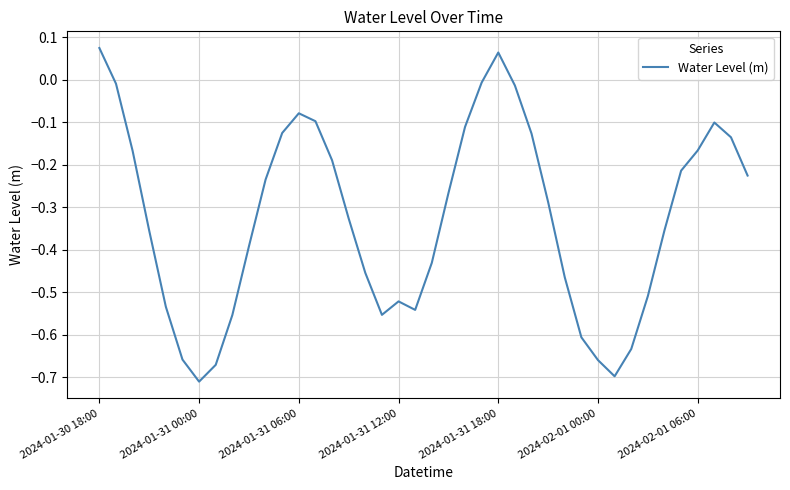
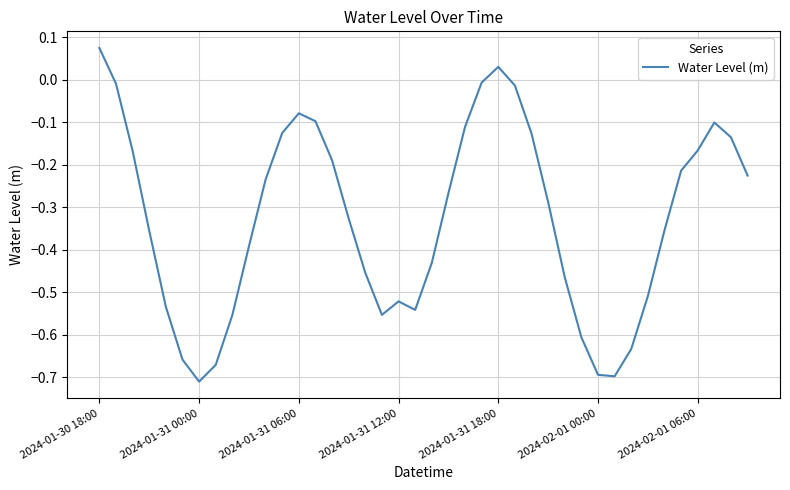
  {
    "2024-01-30 18:00": 0.07,
    "2024-01-31 00:00": -0.71,
    "2024-01-31 06:00": -0.08,
    "2024-01-31 12:00": -0.52,
-   "2024-01-31 18:00": 0.06,
-   "2024-02-01 00:00": -0.66,
+   "2024-01-31 18:00": 0.03,
+   "2024-02-01 00:00": -0.69,
    "2024-02-01 06:00": -0.17
  }
